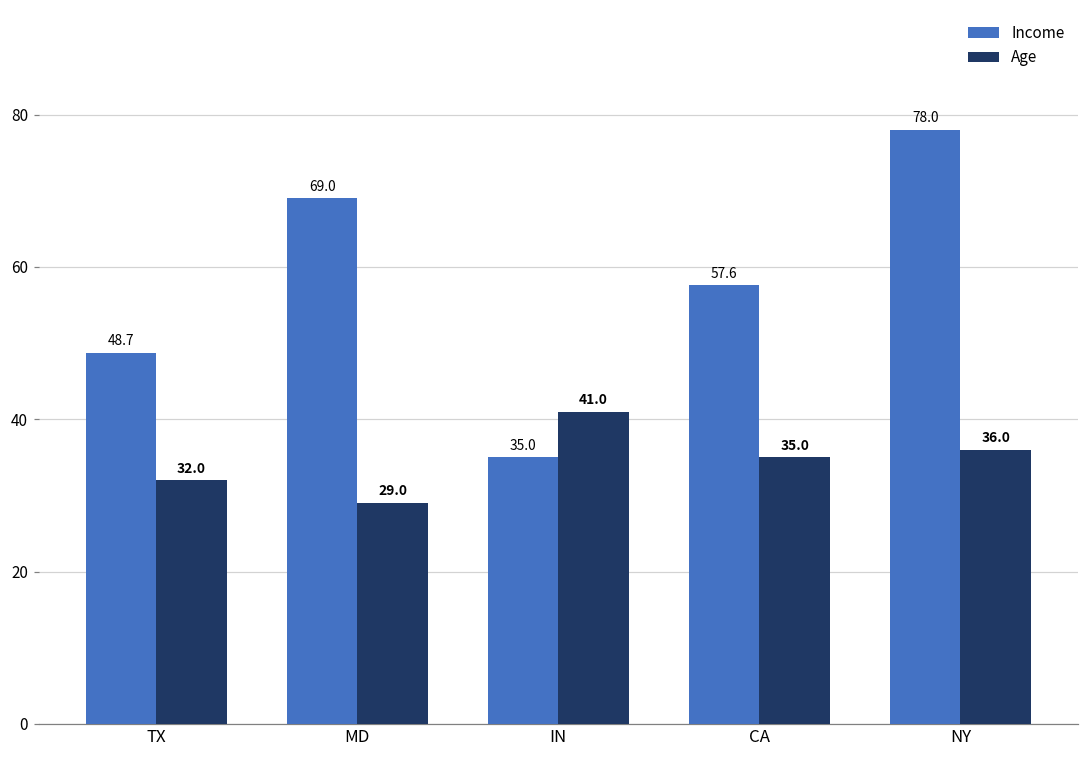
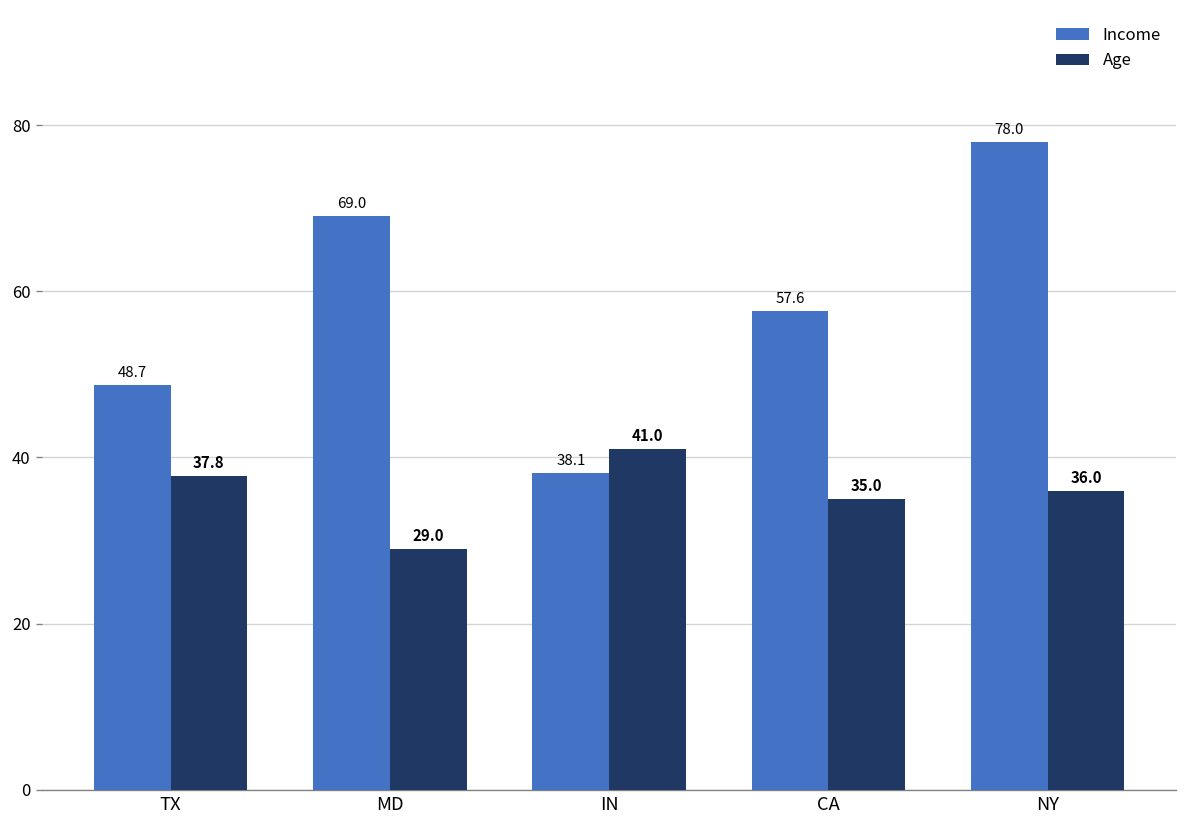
  {
    "Income": {
      "TX": 48.7,
      "MD": 69.0,
-     "IN": 35.0,
+     "IN": 38.1,
      "CA": 57.6,
      "NY": 78.0
    },
    "Age": {
-     "TX": 32.0,
+     "TX": 37.8,
      "MD": 29.0,
      "IN": 41.0,
      "CA": 35.0,
      "NY": 36.0
    }
  }
